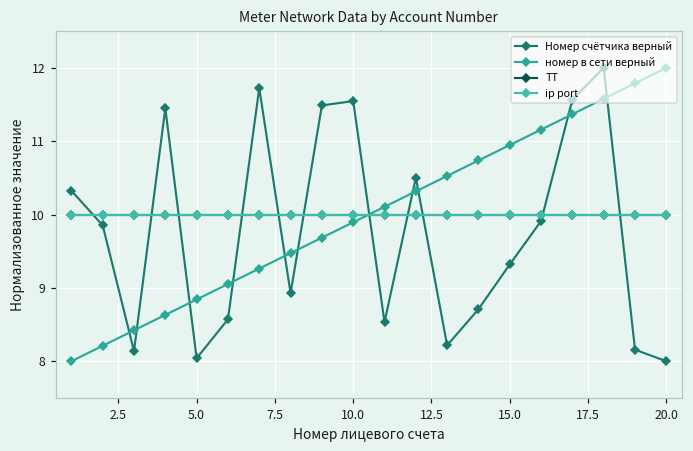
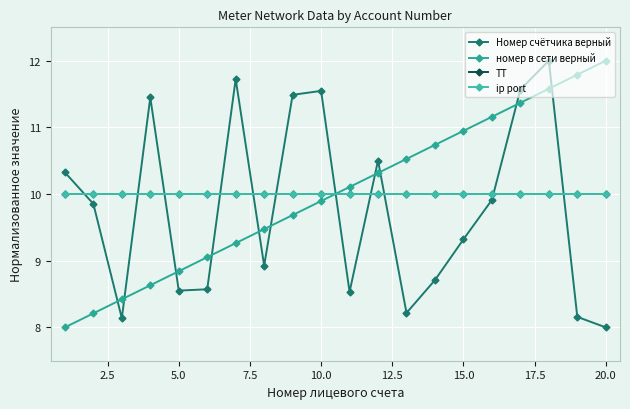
  {
    "Номер счётчика верный": {
-     "5.0": 8.0,
+     "5.0": 8.6,
      "10.0": 11.5,
      "15.0": 9.3,
      "20.0": 8.0
    }
  }
